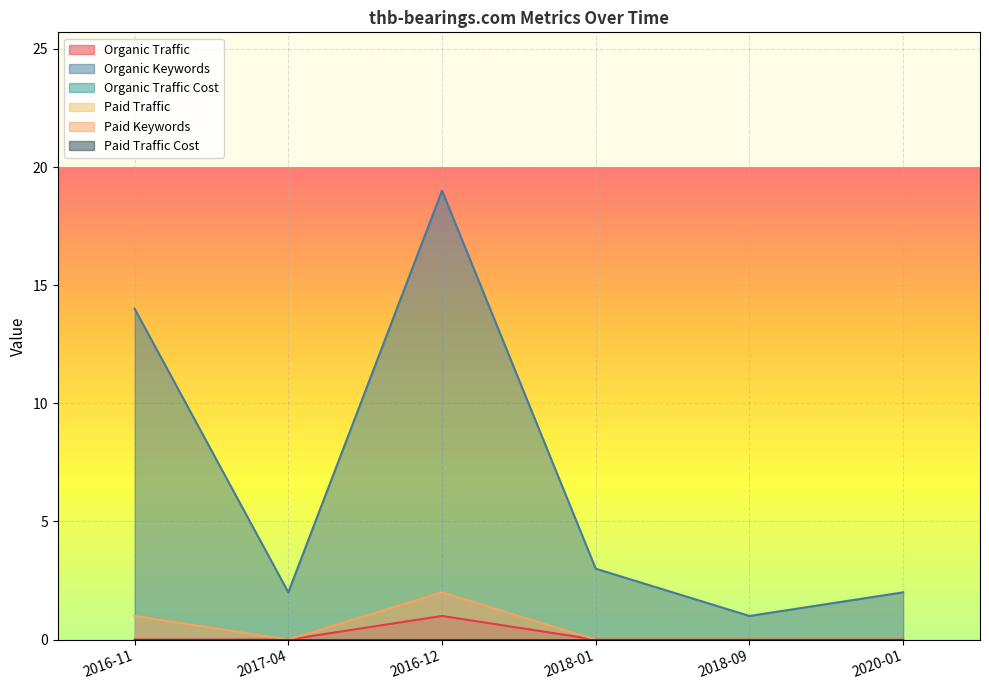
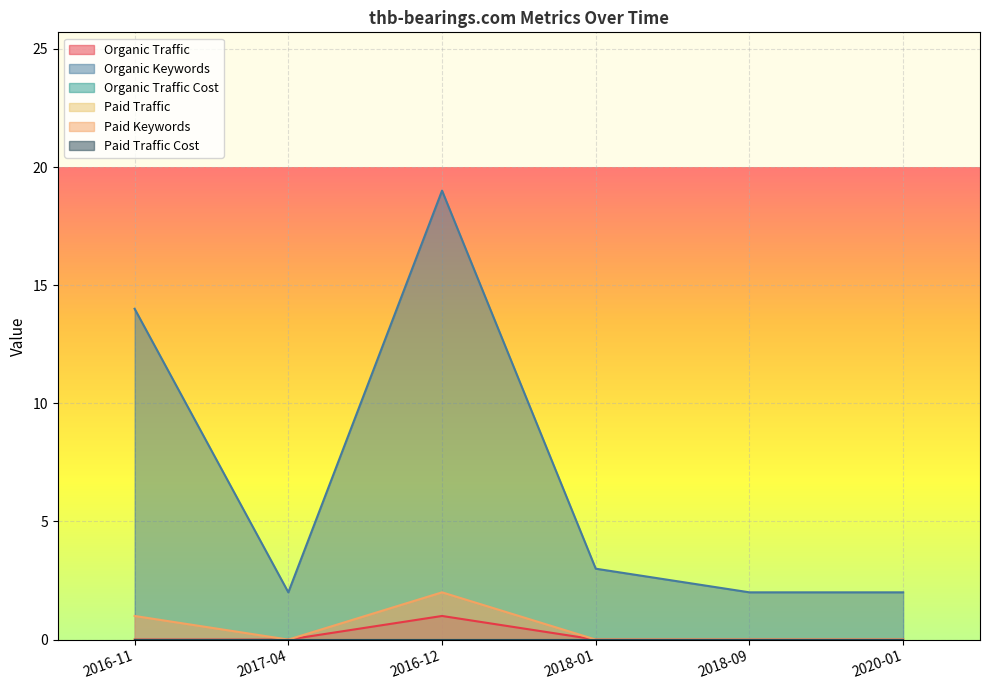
  {
    "Organic Traffic": {
      "2016-12": 1
    },
    "Organic Keywords": {
      "2016-11": 14,
      "2017-04": 2,
      "2016-12": 19,
      "2018-01": 3,
-     "2018-09": 1,
+     "2018-09": 2,
      "2020-01": 2
    },
    "Paid Traffic Cost": {
      "2016-12": 0
    },
    "Paid Keywords": {
      "2016-11": 1,
      "2016-12": 2
    }
  }
